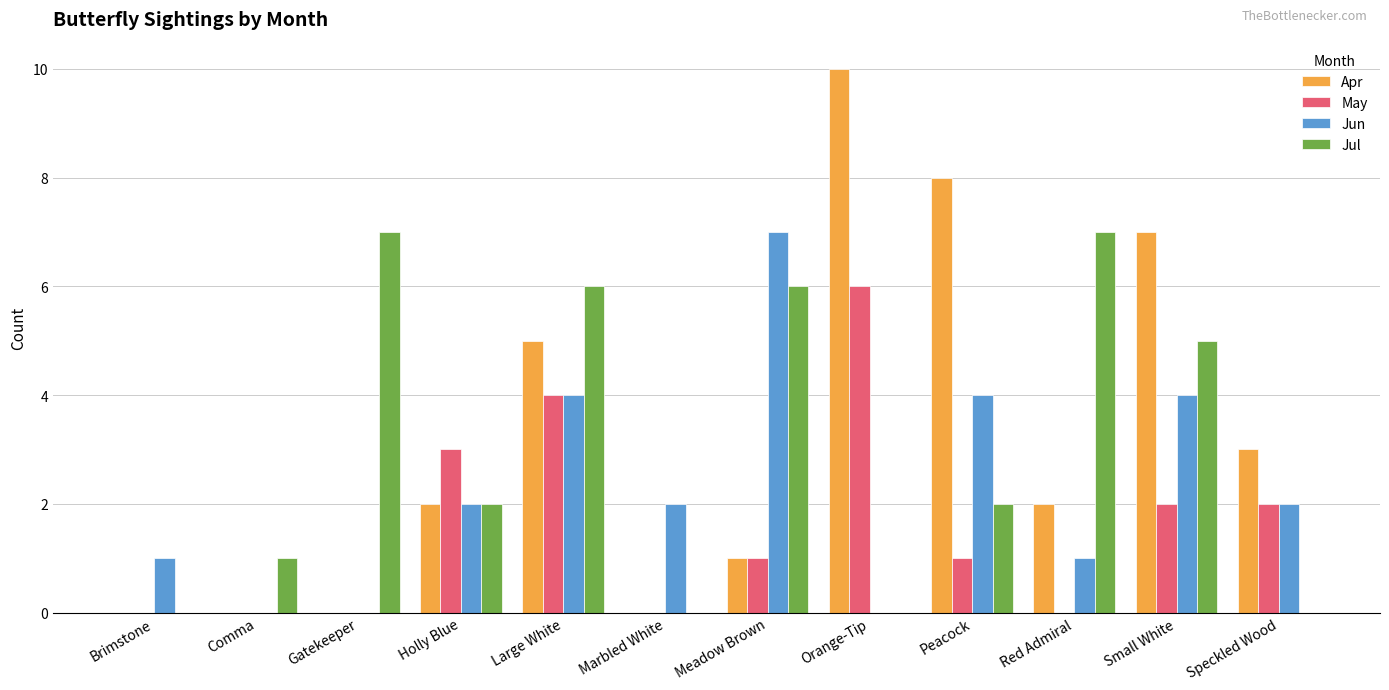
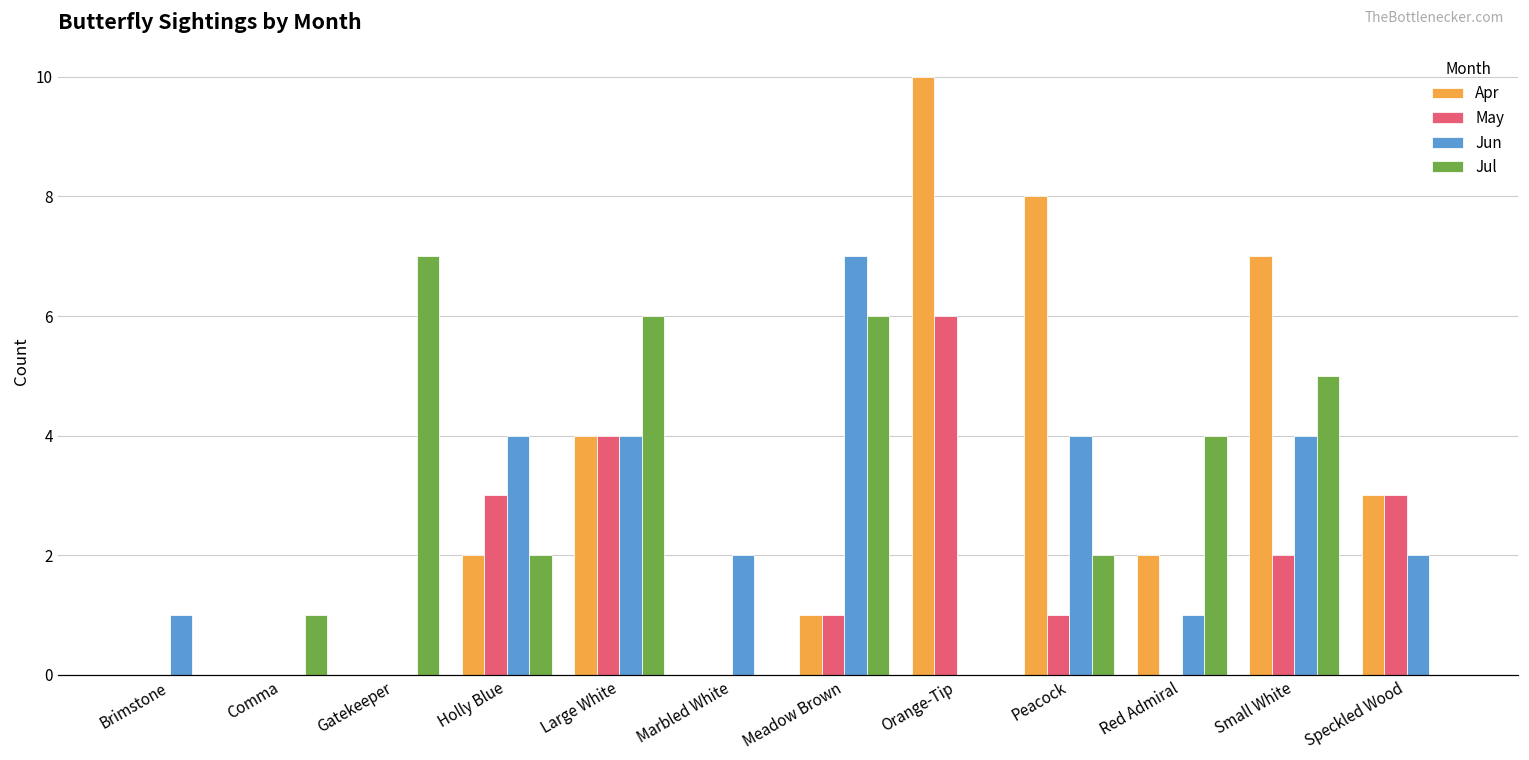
  {
    "Apr": {
      "Brimstone": 0,
      "Comma": 0,
      "Gatekeeper": 0,
      "Holly Blue": 2,
-     "Large White": 5,
+     "Large White": 4,
      "Marbled White": 0,
      "Meadow Brown": 1,
      "Orange-Tip": 10,
      "Peacock": 8,
      "Red Admiral": 2,
      "Small White": 7,
      "Speckled Wood": 3
    },
    "May": {
      "Brimstone": 0,
      "Comma": 0,
      "Gatekeeper": 0,
      "Holly Blue": 3,
      "Large White": 4,
      "Marbled White": 0,
      "Meadow Brown": 1,
      "Orange-Tip": 6,
      "Peacock": 1,
      "Red Admiral": 0,
      "Small White": 2,
-     "Speckled Wood": 2
+     "Speckled Wood": 3
    },
    "Jun": {
      "Brimstone": 1,
      "Comma": 0,
      "Gatekeeper": 0,
-     "Holly Blue": 2,
+     "Holly Blue": 4,
      "Large White": 4,
      "Marbled White": 2,
      "Meadow Brown": 7,
      "Orange-Tip": 0,
      "Peacock": 4,
      "Red Admiral": 1,
      "Small White": 4,
      "Speckled Wood": 2
    },
    "Jul": {
      "Brimstone": 0,
      "Comma": 1,
      "Gatekeeper": 7,
      "Holly Blue": 2,
      "Large White": 6,
      "Marbled White": 0,
      "Meadow Brown": 6,
      "Orange-Tip": 0,
      "Peacock": 2,
-     "Red Admiral": 7,
+     "Red Admiral": 4,
      "Small White": 5,
      "Speckled Wood": 0
    }
  }
